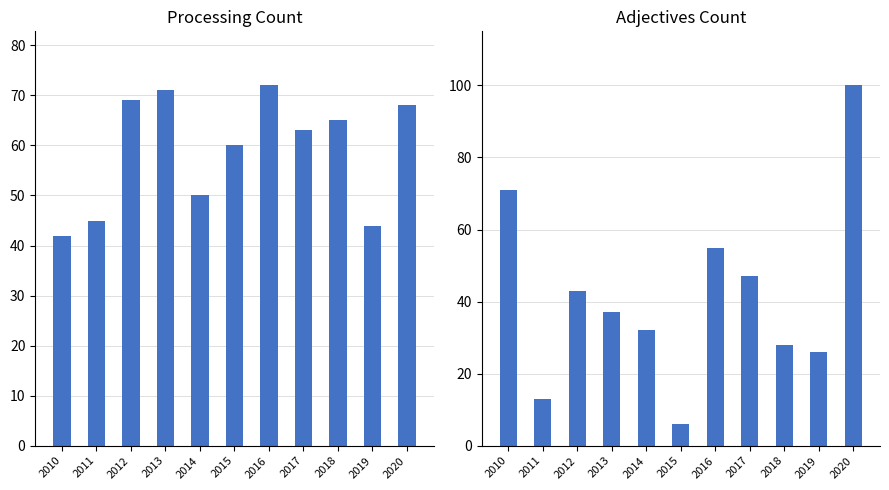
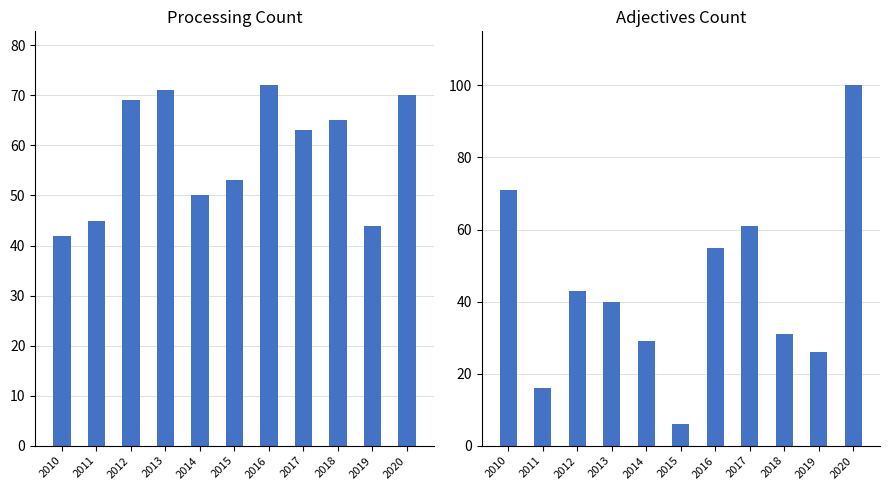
  {
    "Processing Count": {
      "2010": 42,
      "2011": 45,
      "2012": 69,
      "2013": 71,
      "2014": 50,
-     "2015": 60,
+     "2015": 53,
      "2016": 72,
      "2017": 63,
      "2018": 65,
      "2019": 44,
-     "2020": 68
+     "2020": 70
    },
    "Adjectives Count": {
      "2010": 71,
-     "2011": 13,
+     "2011": 16,
      "2012": 43,
-     "2013": 37,
-     "2014": 32,
+     "2013": 40,
+     "2014": 29,
      "2015": 6,
      "2016": 55,
-     "2017": 47,
-     "2018": 28,
+     "2017": 61,
+     "2018": 31,
      "2019": 26,
      "2020": 100
    }
  }
